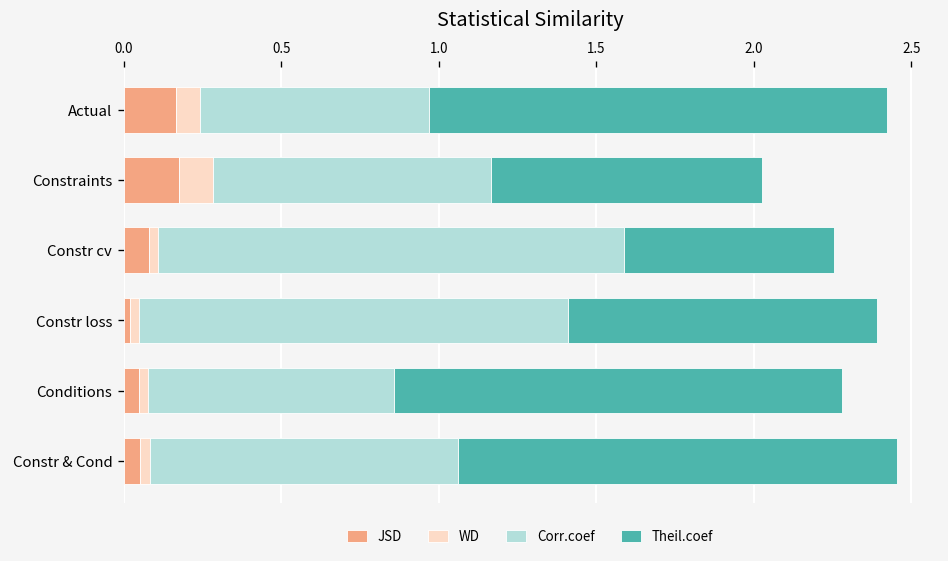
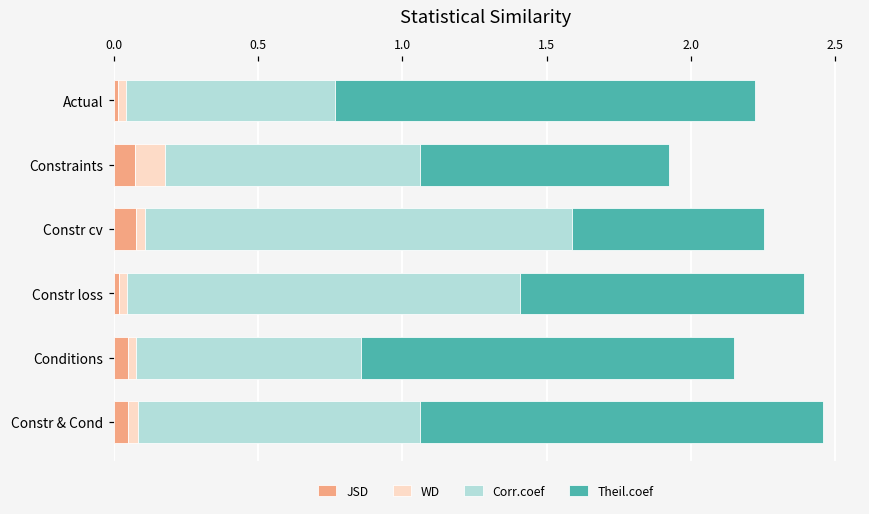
  {
    "JSD": {
-     "Actual": 0.17,
-     "Constraints": 0.18,
+     "Actual": 0.01,
+     "Constraints": 0.07,
      "Constr cv": 0.08,
      "Constr loss": 0.02,
      "Conditions": 0.05,
      "Constr & Cond": 0.05
    },
    "WD": {
-     "Actual": 0.08,
+     "Actual": 0.03,
      "Constraints": 0.11,
      "Constr cv": 0.03,
      "Constr loss": 0.03,
      "Conditions": 0.03,
      "Constr & Cond": 0.03
    },
    "Corr.coef": {
      "Actual": 0.73,
      "Constraints": 0.88,
      "Constr cv": 1.48,
      "Constr loss": 1.36,
      "Conditions": 0.78,
      "Constr & Cond": 0.98
    },
    "Theil.coef": {
      "Actual": 1.46,
      "Constraints": 0.86,
      "Constr cv": 0.67,
      "Constr loss": 0.98,
-     "Conditions": 1.42,
+     "Conditions": 1.29,
      "Constr & Cond": 1.40
    }
  }
